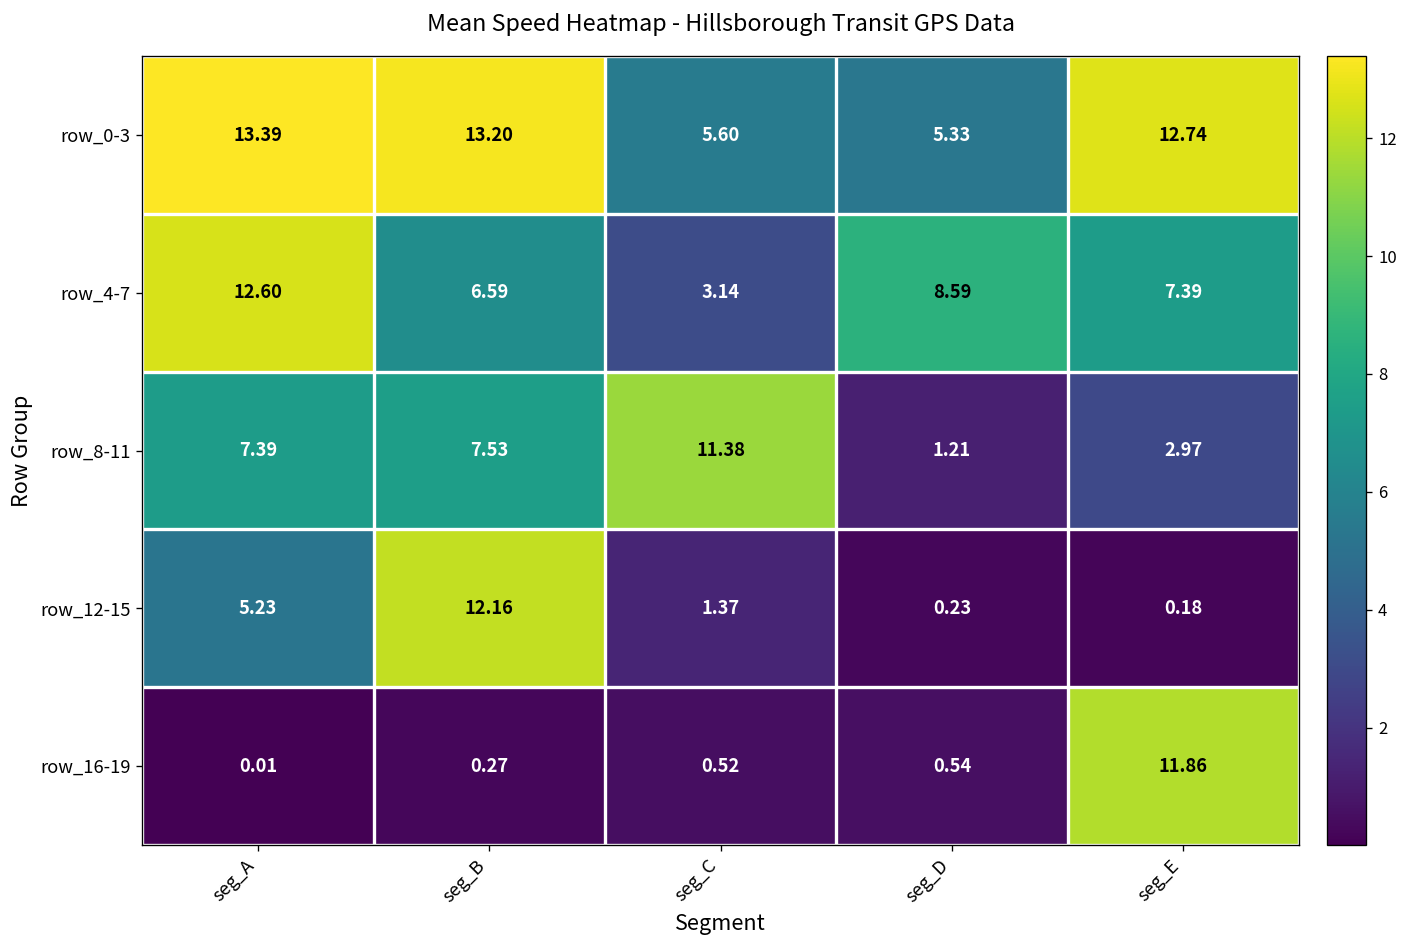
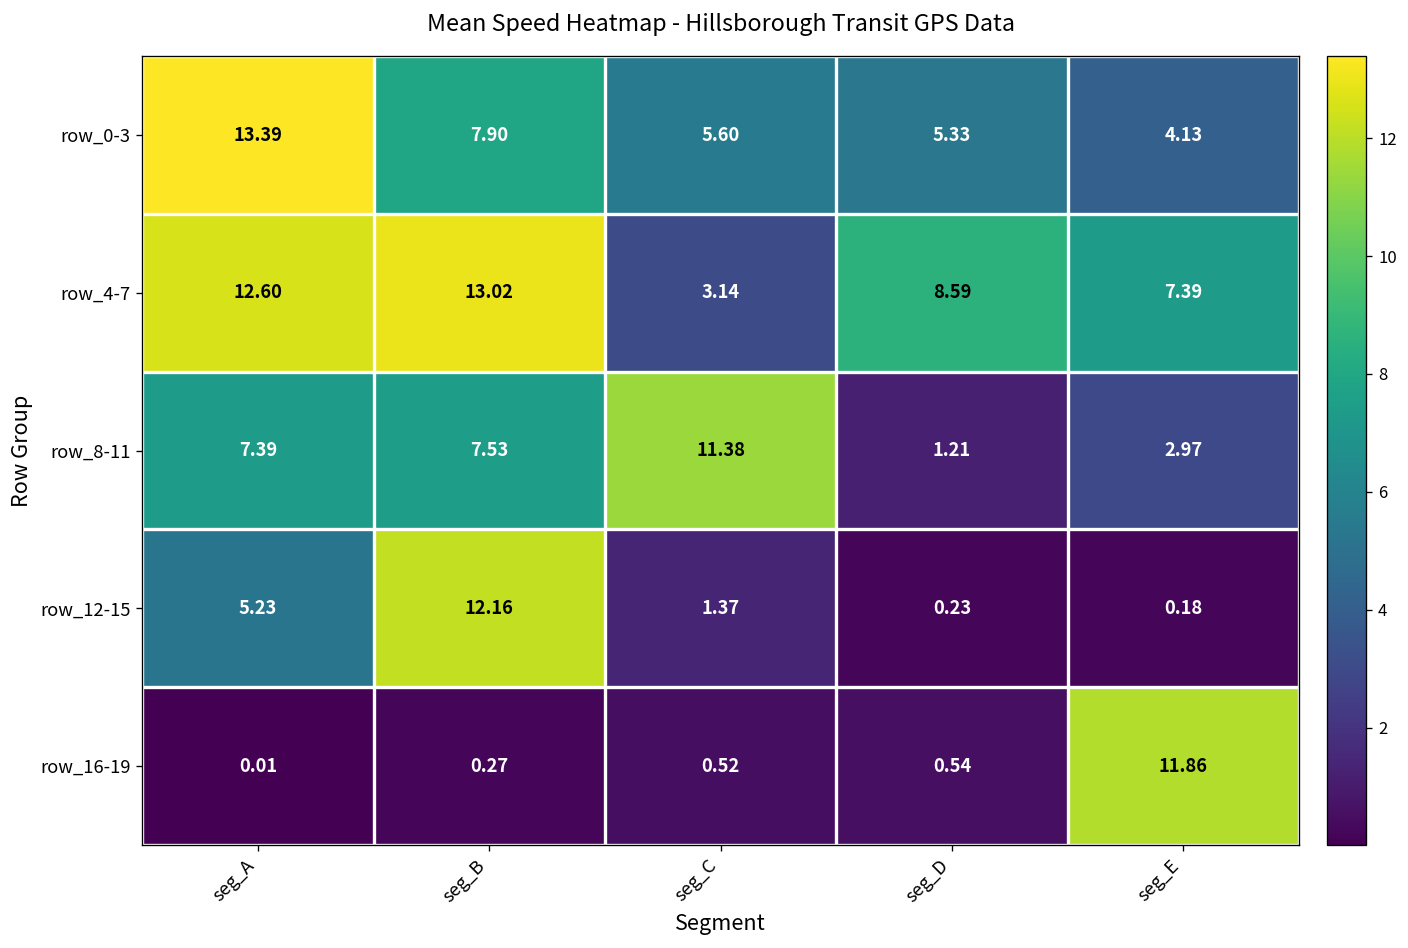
  {
    "row_0-3": {
      "seg_A": 13.39,
-     "seg_B": 13.20,
+     "seg_B": 7.90,
      "seg_C": 5.60,
      "seg_D": 5.33,
-     "seg_E": 12.74
+     "seg_E": 4.13
    },
    "row_4-7": {
      "seg_A": 12.60,
-     "seg_B": 6.59,
+     "seg_B": 13.02,
      "seg_C": 3.14,
      "seg_D": 8.59,
      "seg_E": 7.39
    },
    "row_8-11": {
      "seg_A": 7.39,
      "seg_B": 7.53,
      "seg_C": 11.38,
      "seg_D": 1.21,
      "seg_E": 2.97
    },
    "row_12-15": {
      "seg_A": 5.23,
      "seg_B": 12.16,
      "seg_C": 1.37,
      "seg_D": 0.23,
      "seg_E": 0.18
    },
    "row_16-19": {
      "seg_A": 0.01,
      "seg_B": 0.27,
      "seg_C": 0.52,
      "seg_D": 0.54,
      "seg_E": 11.86
    }
  }
